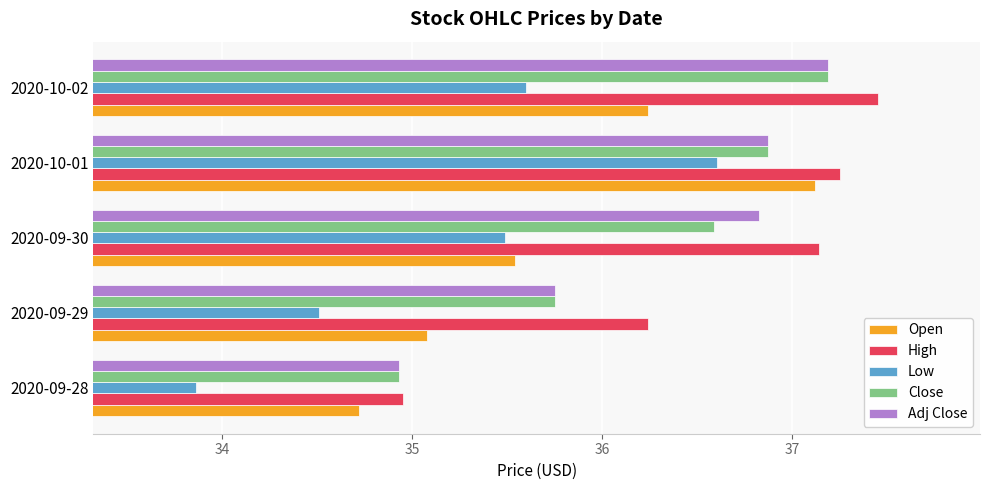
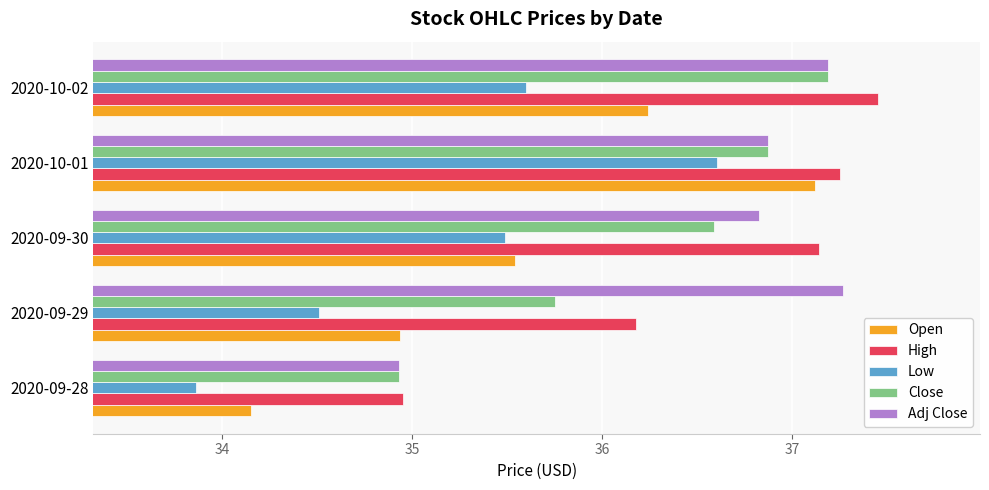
  {
    "Open": {
      "2020-10-02": 36.24,
      "2020-10-01": 37.12,
      "2020-09-30": 35.54,
-     "2020-09-29": 35.08,
-     "2020-09-28": 34.72
+     "2020-09-29": 34.93,
+     "2020-09-28": 34.15
    },
    "High": {
      "2020-10-02": 37.45,
      "2020-10-01": 37.25,
      "2020-09-30": 37.14,
-     "2020-09-29": 36.24,
+     "2020-09-29": 36.18,
      "2020-09-28": 34.95
    },
    "Low": {
      "2020-10-02": 35.60,
      "2020-10-01": 36.61,
      "2020-09-30": 35.49,
      "2020-09-29": 34.51,
      "2020-09-28": 33.86
    },
    "Close": {
      "2020-10-02": 37.19,
      "2020-10-01": 36.87,
      "2020-09-30": 36.59,
      "2020-09-29": 35.75,
      "2020-09-28": 34.93
    },
    "Adj Close": {
      "2020-10-02": 37.19,
      "2020-10-01": 36.87,
      "2020-09-30": 36.83,
-     "2020-09-29": 35.75,
+     "2020-09-29": 37.27,
      "2020-09-28": 34.93
    }
  }
